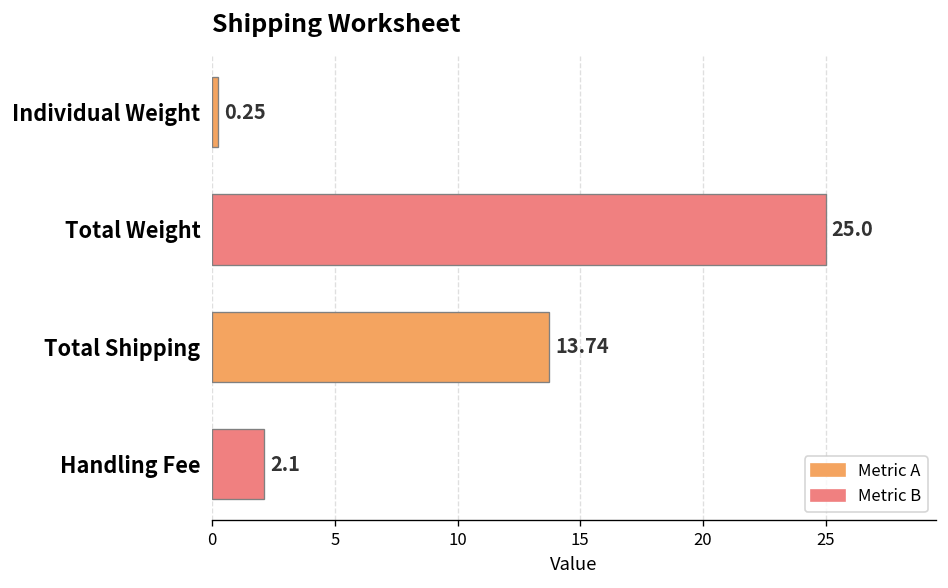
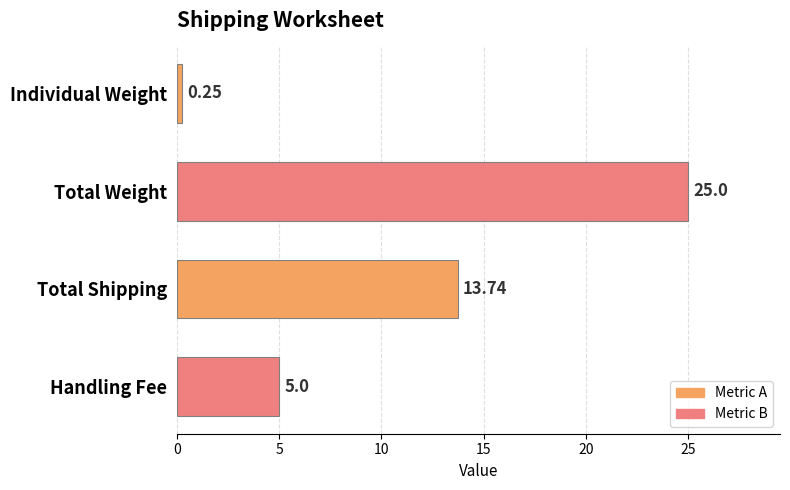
  {
    "Individual Weight": 0.25,
    "Total Weight": 25.0,
    "Total Shipping": 13.74,
-   "Handling Fee": 2.1
+   "Handling Fee": 5.0
  }
